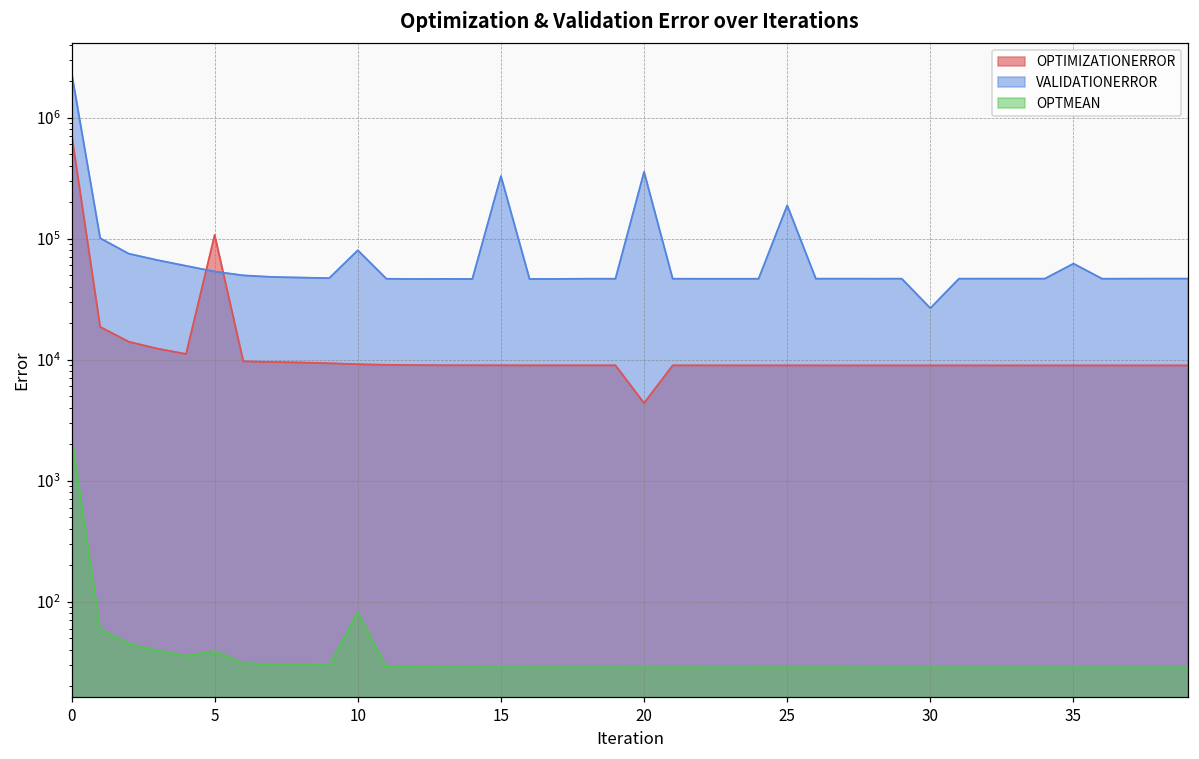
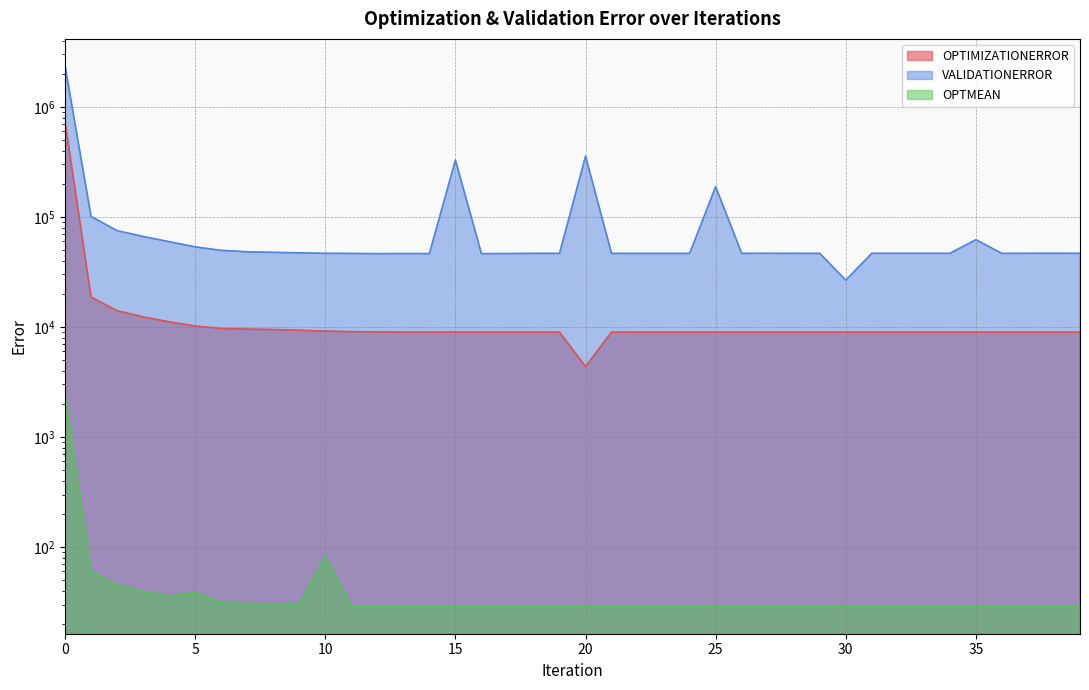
  {
    "OPTIMIZATIONERROR": {
      "0": 700000,
-     "5": 110000,
+     "5": 10000,
      "10": 9000,
      "15": 9000,
      "20": 4400,
      "25": 9000,
      "30": 9000,
      "35": 9000
    },
    "VALIDATIONERROR": {
      "0": 2400000,
      "5": 50000,
-     "10": 80000,
+     "10": 47000,
      "15": 330000,
      "20": 360000,
      "25": 190000,
      "30": 27000,
      "35": 60000
    },
    "OPTMEAN": {
      "0": 2300,
      "5": 39,
      "10": 80,
      "15": 29,
      "20": 29,
      "25": 29,
      "30": 29,
      "35": 29
    }
  }
